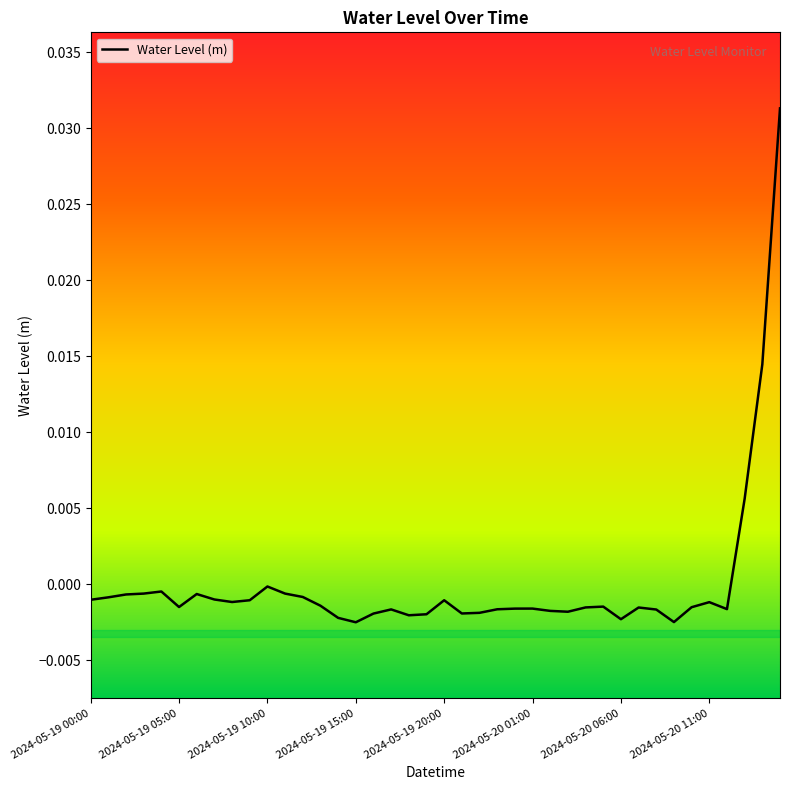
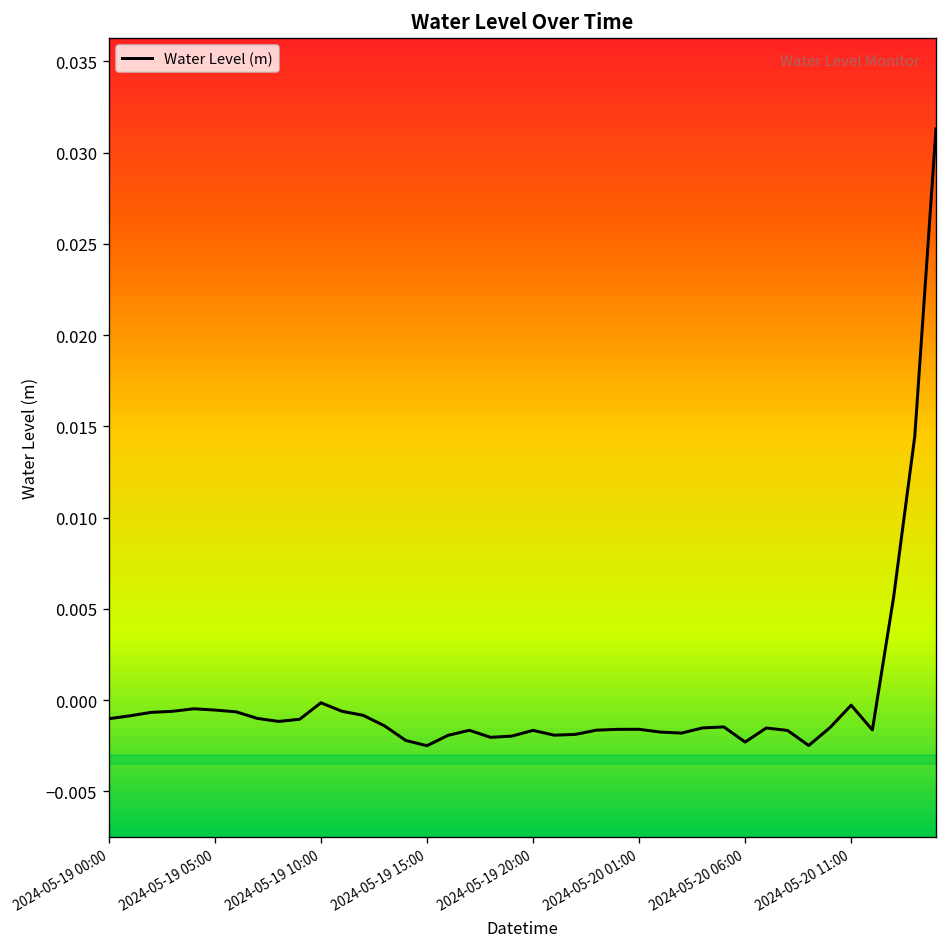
  {
    "2024-05-19 00:00": -0.0010,
-   "2024-05-19 05:00": -0.0015,
+   "2024-05-19 05:00": -0.0005,
    "2024-05-19 10:00": -0.0001,
    "2024-05-19 15:00": -0.0025,
-   "2024-05-19 20:00": -0.0010,
+   "2024-05-19 20:00": -0.0017,
    "2024-05-20 01:00": -0.0016,
    "2024-05-20 06:00": -0.0023,
-   "2024-05-20 11:00": -0.0012
+   "2024-05-20 11:00": -0.0003
  }
